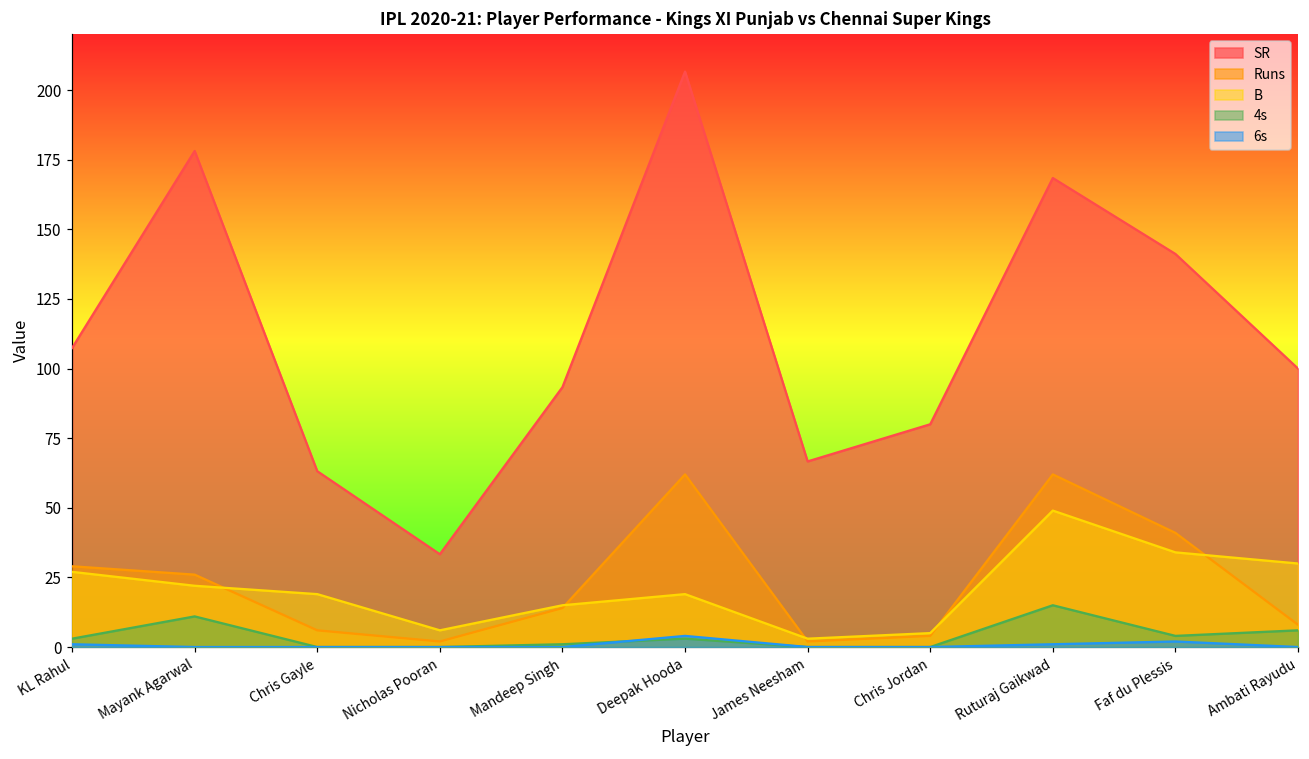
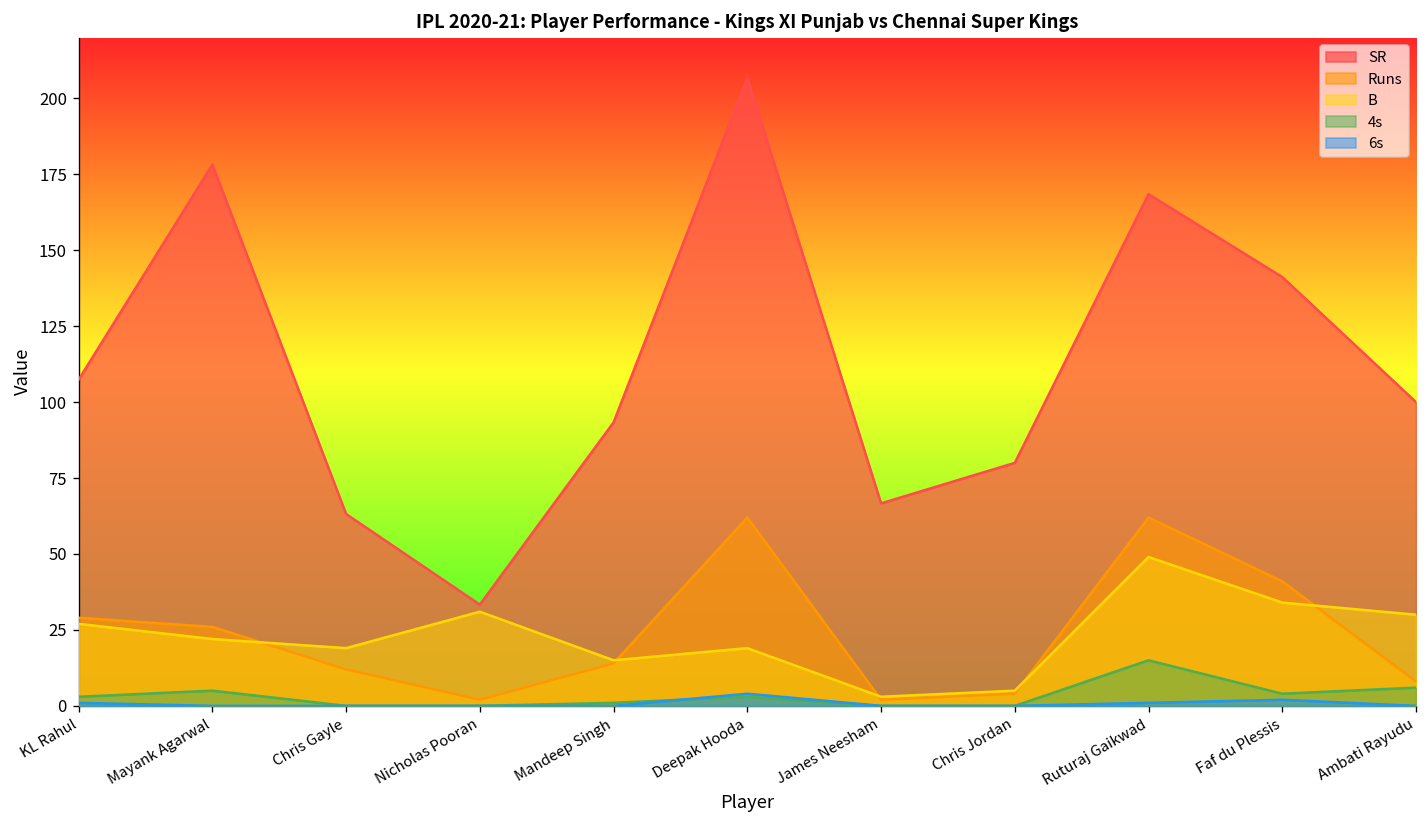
  {
    "SR": {
      "KL Rahul": 107,
      "Mayank Agarwal": 178,
      "Chris Gayle": 63,
      "Nicholas Pooran": 33,
      "Mandeep Singh": 93,
      "Deepak Hooda": 207,
      "James Neesham": 67,
      "Chris Jordan": 80,
      "Ruturaj Gaikwad": 168,
      "Faf du Plessis": 141,
      "Ambati Rayudu": 100
    },
    "Runs": {
      "KL Rahul": 29,
      "Mayank Agarwal": 26,
-     "Chris Gayle": 6,
+     "Chris Gayle": 12,
      "Nicholas Pooran": 2,
      "Mandeep Singh": 14,
      "Deepak Hooda": 62,
      "James Neesham": 2,
      "Ruturaj Gaikwad": 62,
      "Faf du Plessis": 41,
      "Ambati Rayudu": 8
    },
    "B": {
      "KL Rahul": 27,
      "Mayank Agarwal": 22,
      "Chris Gayle": 19,
-     "Nicholas Pooran": 6,
+     "Nicholas Pooran": 31,
      "Mandeep Singh": 15,
      "Deepak Hooda": 19,
      "James Neesham": 3,
      "Ruturaj Gaikwad": 49,
      "Faf du Plessis": 34,
      "Ambati Rayudu": 30
    },
    "4s": {
      "KL Rahul": 3,
-     "Mayank Agarwal": 11,
+     "Mayank Agarwal": 5,
      "Ruturaj Gaikwad": 15,
      "Faf du Plessis": 4,
      "Ambati Rayudu": 6
    },
    "6s": {
      "KL Rahul": 1,
      "Mayank Agarwal": 0,
      "Ruturaj Gaikwad": 1,
      "Faf du Plessis": 2,
      "Ambati Rayudu": 0
    }
  }
